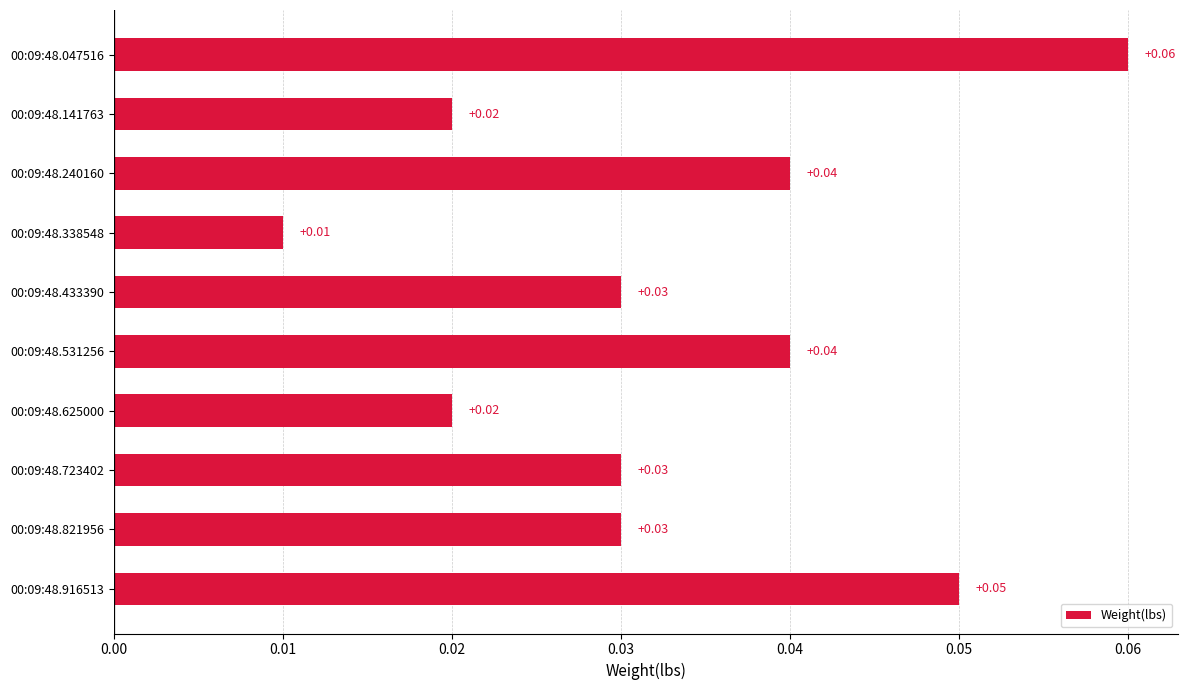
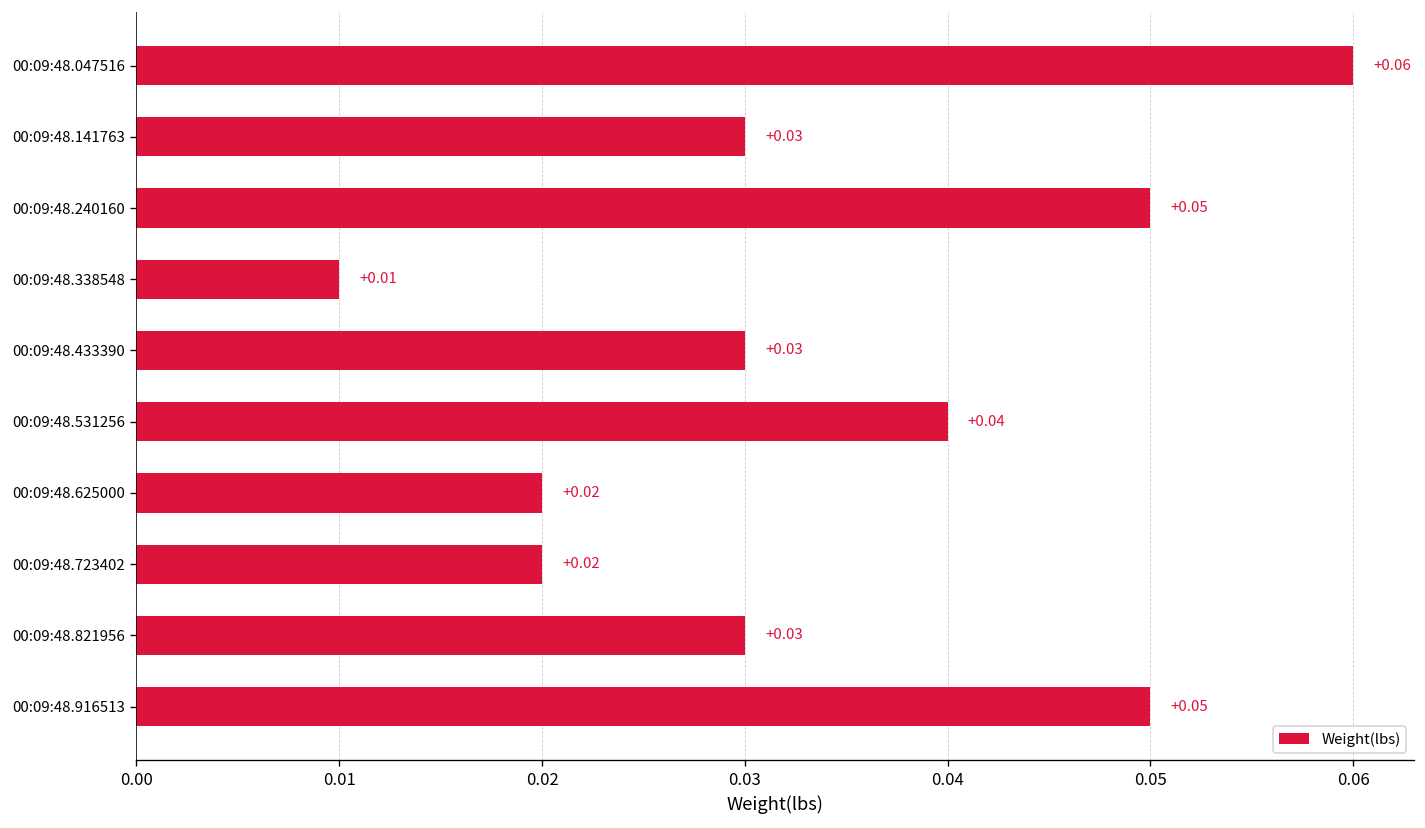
  {
    "00:09:48.047516": "+0.06",
-   "00:09:48.141763": "+0.02",
-   "00:09:48.240160": "+0.04",
+   "00:09:48.141763": "+0.03",
+   "00:09:48.240160": "+0.05",
    "00:09:48.338548": "+0.01",
    "00:09:48.433390": "+0.03",
    "00:09:48.531256": "+0.04",
    "00:09:48.625000": "+0.02",
-   "00:09:48.723402": "+0.03",
+   "00:09:48.723402": "+0.02",
    "00:09:48.821956": "+0.03",
    "00:09:48.916513": "+0.05"
  }
